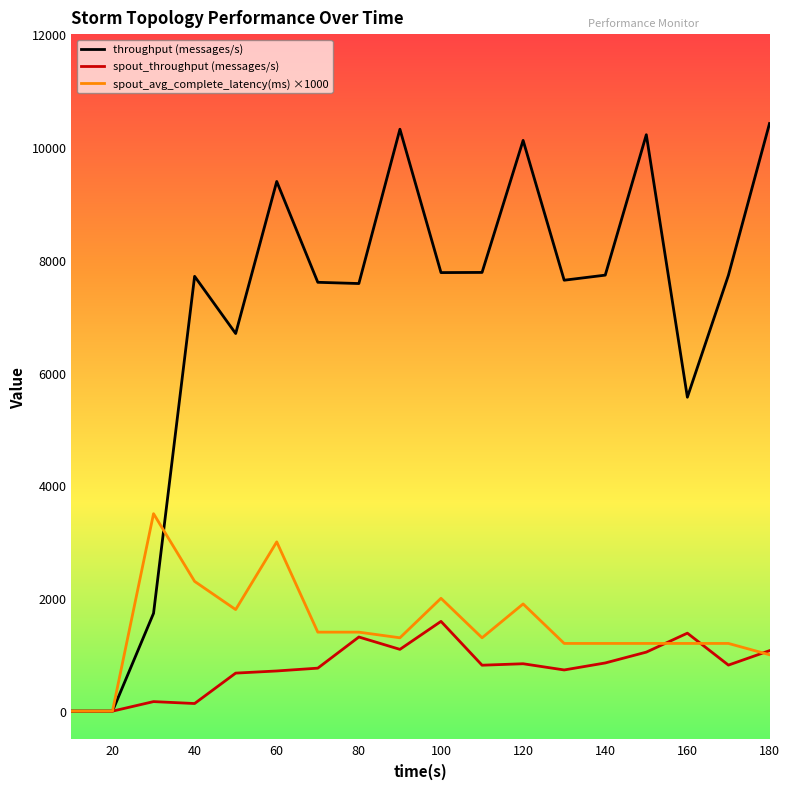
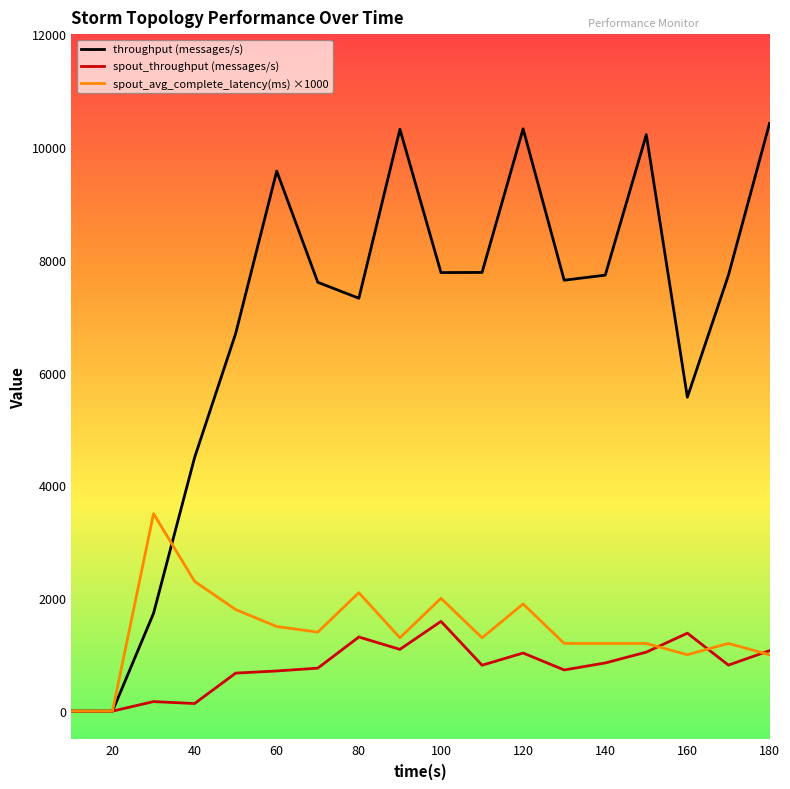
  {
    "throughput (messages/s)": {
-     "40": 7700,
-     "60": 9400,
-     "80": 7600,
+     "40": 4500,
+     "60": 9600,
+     "80": 7300,
      "100": 7800,
-     "120": 10100,
+     "120": 10300,
      "140": 7700,
      "160": 5600,
      "180": 10400
    },
    "spout_throughput (messages/s)": {
      "40": 100,
      "60": 700,
      "80": 1300,
      "100": 1600,
-     "120": 800,
+     "120": 1000,
      "140": 900,
      "160": 1400,
      "180": 1100
    },
    "spout_avg_complete_latency(ms) ×1000": {
      "40": 2300,
-     "60": 3000,
-     "80": 1400,
+     "60": 1500,
+     "80": 2100,
      "100": 2000,
      "120": 1900,
      "140": 1200,
-     "160": 1200,
+     "160": 1000,
      "180": 1000
    }
  }
